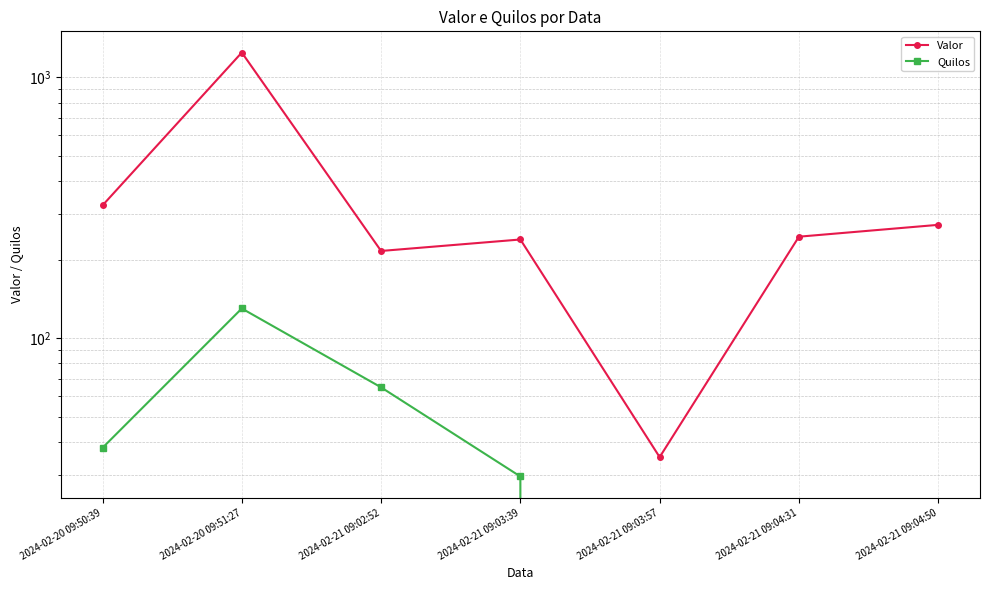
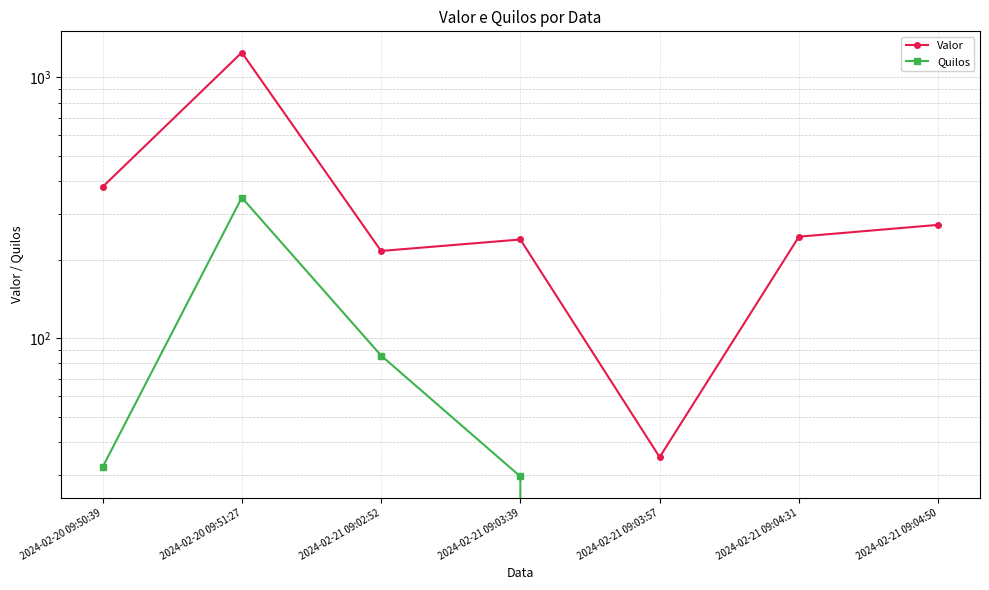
  {
    "Valor": {
-     "2024-02-20 09:50:39": 320,
+     "2024-02-20 09:50:39": 380,
      "2024-02-20 09:51:27": 1200,
      "2024-02-21 09:02:52": 220,
      "2024-02-21 09:03:39": 240,
      "2024-02-21 09:03:57": 35,
      "2024-02-21 09:04:31": 250,
      "2024-02-21 09:04:50": 270
    },
    "Quilos": {
-     "2024-02-20 09:50:39": 38,
-     "2024-02-20 09:51:27": 130,
-     "2024-02-21 09:02:52": 65,
+     "2024-02-20 09:50:39": 32,
+     "2024-02-20 09:51:27": 350,
+     "2024-02-21 09:02:52": 86,
      "2024-02-21 09:03:39": 30
    }
  }
